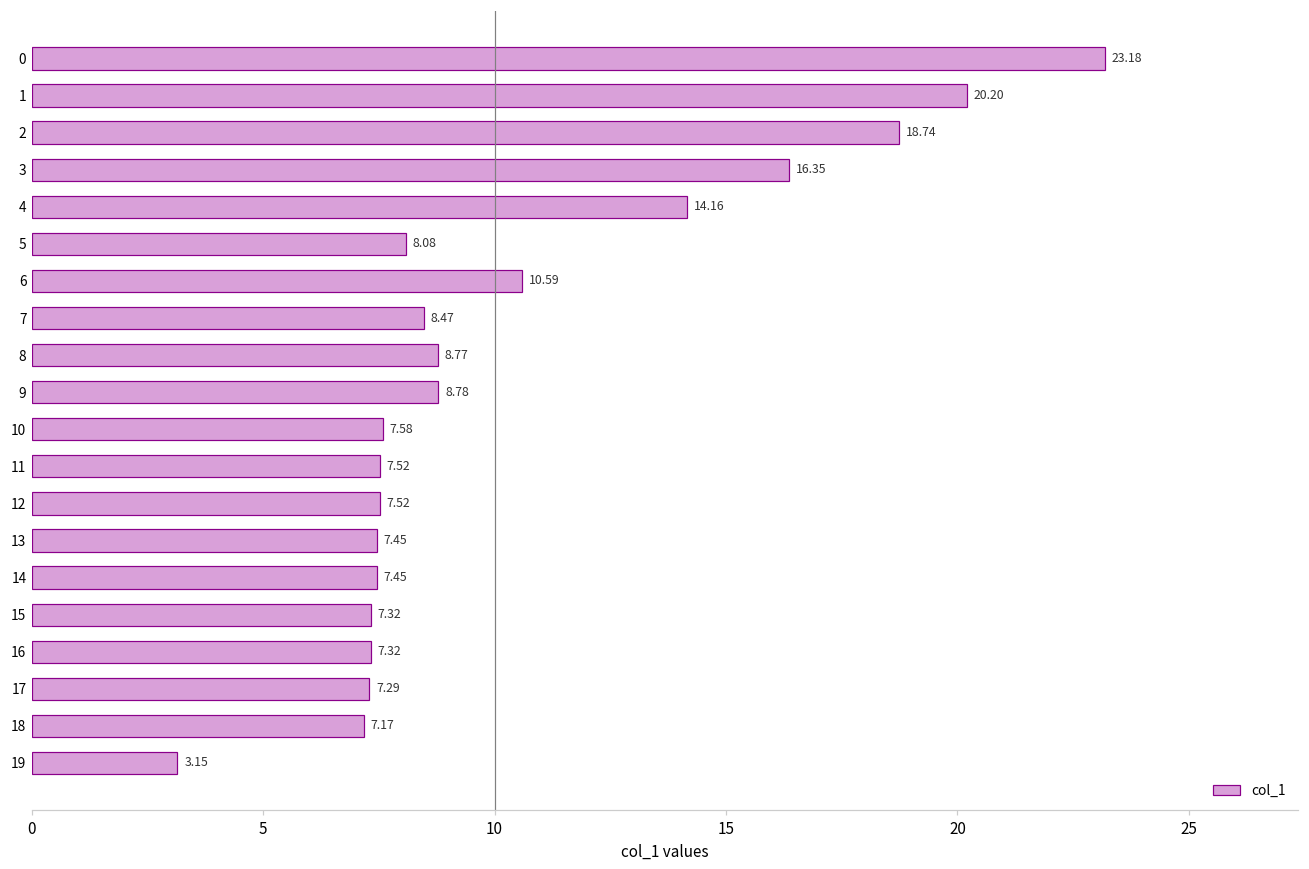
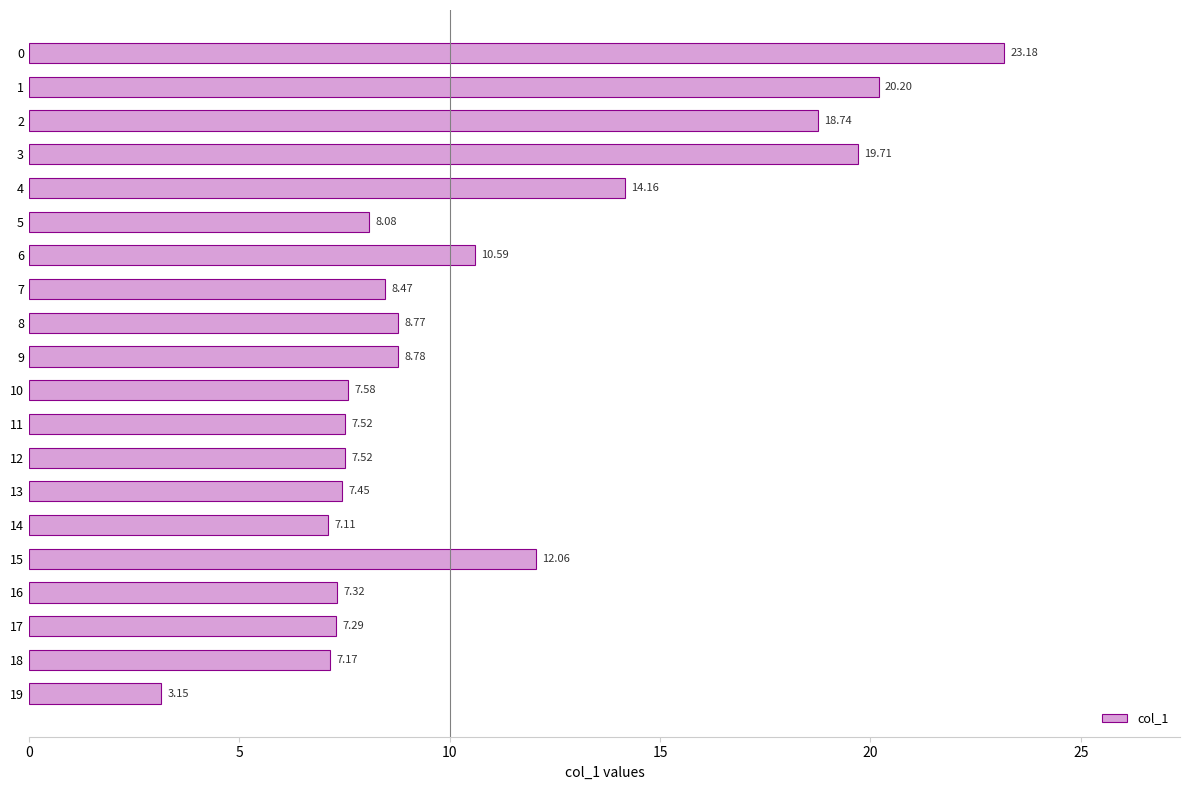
  {
    "0": 23.18,
    "1": 20.20,
    "2": 18.74,
-   "3": 16.35,
+   "3": 19.71,
    "4": 14.16,
    "5": 8.08,
    "6": 10.59,
    "7": 8.47,
    "8": 8.77,
    "9": 8.78,
    "10": 7.58,
    "11": 7.52,
    "12": 7.52,
    "13": 7.45,
-   "14": 7.45,
-   "15": 7.32,
+   "14": 7.11,
+   "15": 12.06,
    "16": 7.32,
    "17": 7.29,
    "18": 7.17,
    "19": 3.15
  }
